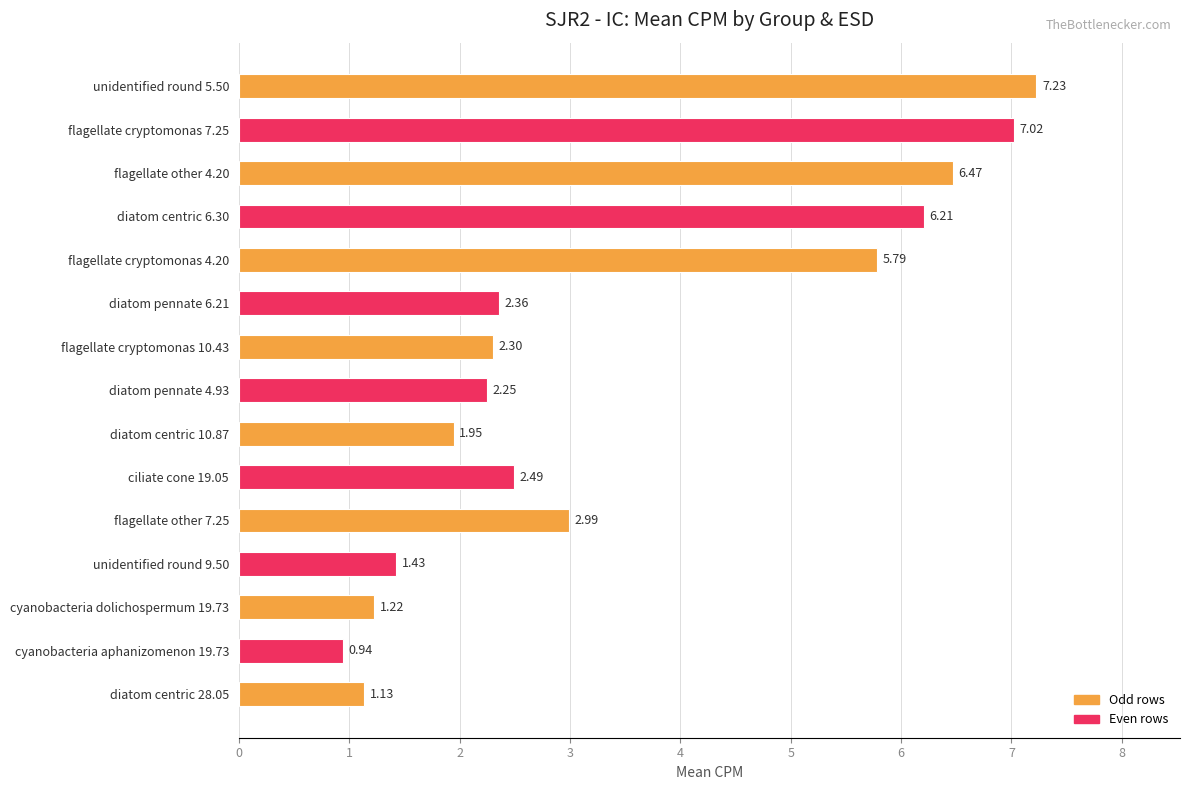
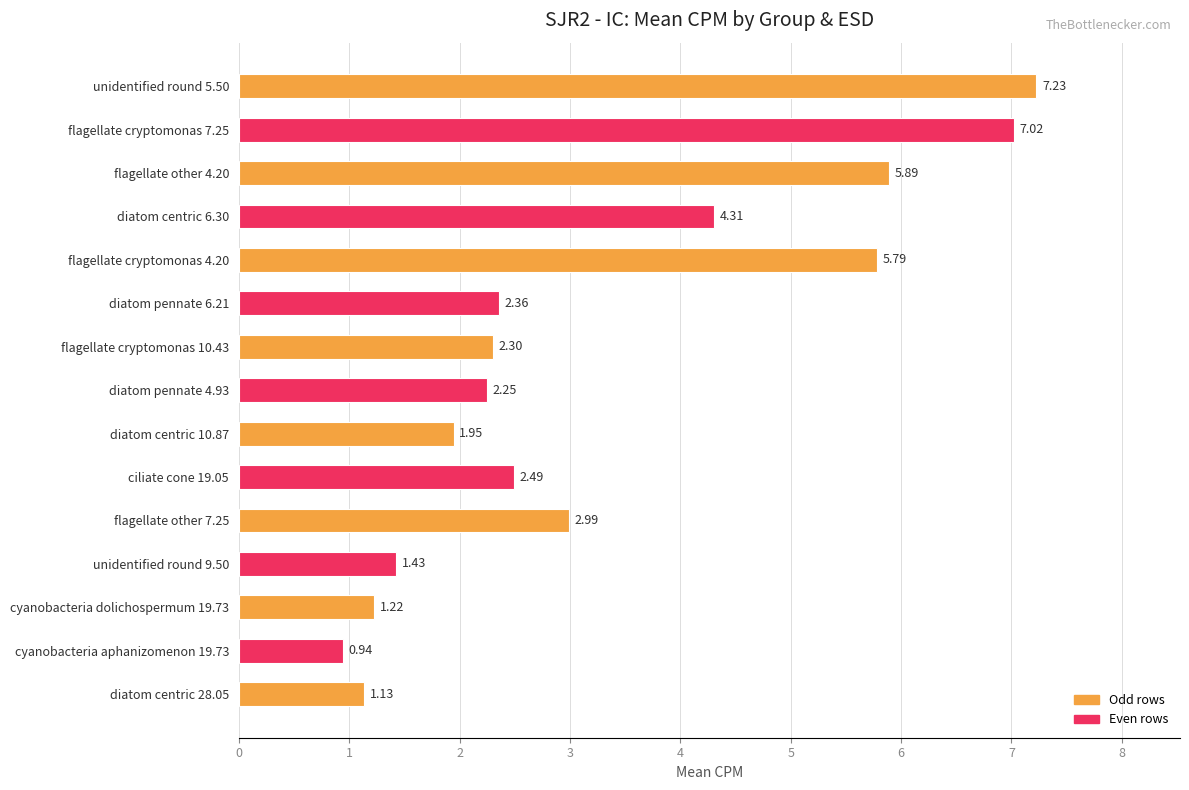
  {
    "unidentified round 5.50": 7.23,
    "flagellate cryptomonas 7.25": 7.02,
-   "flagellate other 4.20": 6.47,
-   "diatom centric 6.30": 6.21,
+   "flagellate other 4.20": 5.89,
+   "diatom centric 6.30": 4.31,
    "flagellate cryptomonas 4.20": 5.79,
    "diatom pennate 6.21": 2.36,
    "flagellate cryptomonas 10.43": 2.30,
    "diatom pennate 4.93": 2.25,
    "diatom centric 10.87": 1.95,
    "ciliate cone 19.05": 2.49,
    "flagellate other 7.25": 2.99,
    "unidentified round 9.50": 1.43,
    "cyanobacteria dolichospermum 19.73": 1.22,
    "cyanobacteria aphanizomenon 19.73": 0.94,
    "diatom centric 28.05": 1.13
  }
